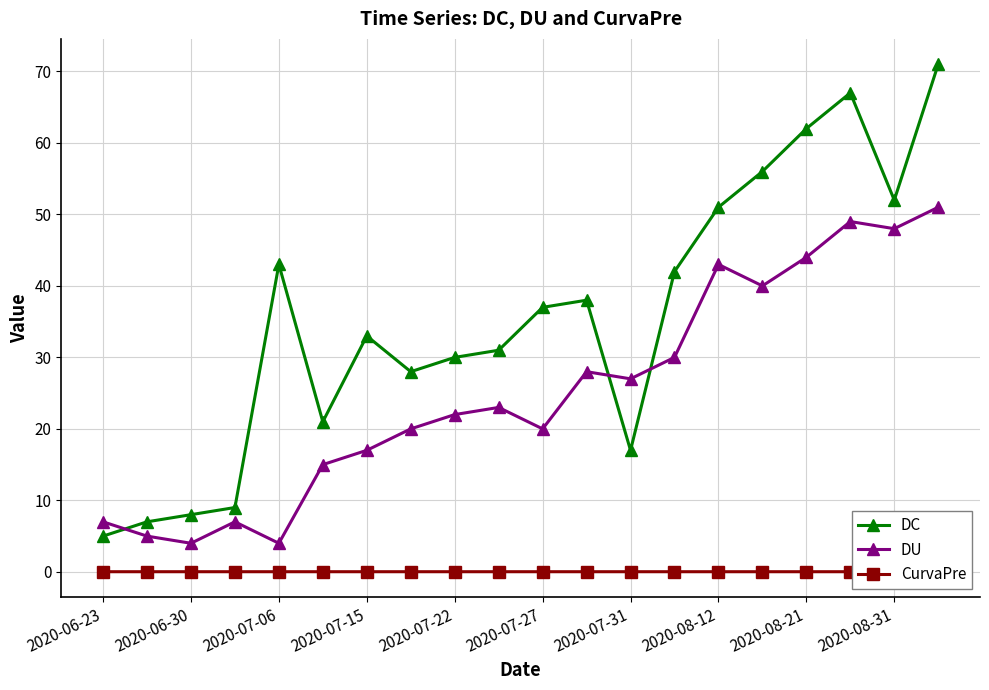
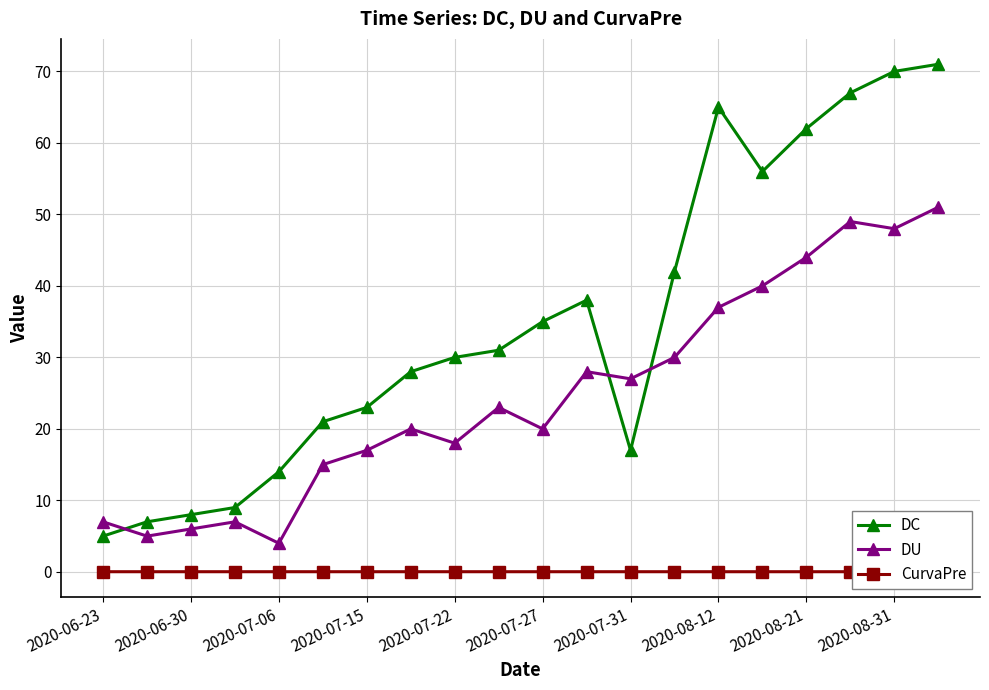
  {
    "DC": {
      "2020-06-23": 5,
      "2020-06-30": 8,
-     "2020-07-06": 43,
-     "2020-07-15": 33,
+     "2020-07-06": 14,
+     "2020-07-15": 23,
      "2020-07-22": 30,
-     "2020-07-27": 37,
+     "2020-07-27": 35,
      "2020-07-31": 17,
-     "2020-08-12": 51,
+     "2020-08-12": 65,
      "2020-08-21": 62,
-     "2020-08-31": 52
+     "2020-08-31": 70
    },
    "DU": {
      "2020-06-23": 7,
-     "2020-06-30": 4,
+     "2020-06-30": 6,
      "2020-07-06": 4,
      "2020-07-15": 17,
-     "2020-07-22": 22,
+     "2020-07-22": 18,
      "2020-07-27": 20,
      "2020-07-31": 27,
-     "2020-08-12": 43,
+     "2020-08-12": 37,
      "2020-08-21": 44,
      "2020-08-31": 48
    },
    "CurvaPre": {
      "2020-06-23": 0,
      "2020-06-30": 0,
      "2020-07-06": 0,
      "2020-07-15": 0,
      "2020-07-22": 0,
      "2020-07-27": 0,
      "2020-07-31": 0,
      "2020-08-12": 0,
      "2020-08-21": 0
    }
  }
